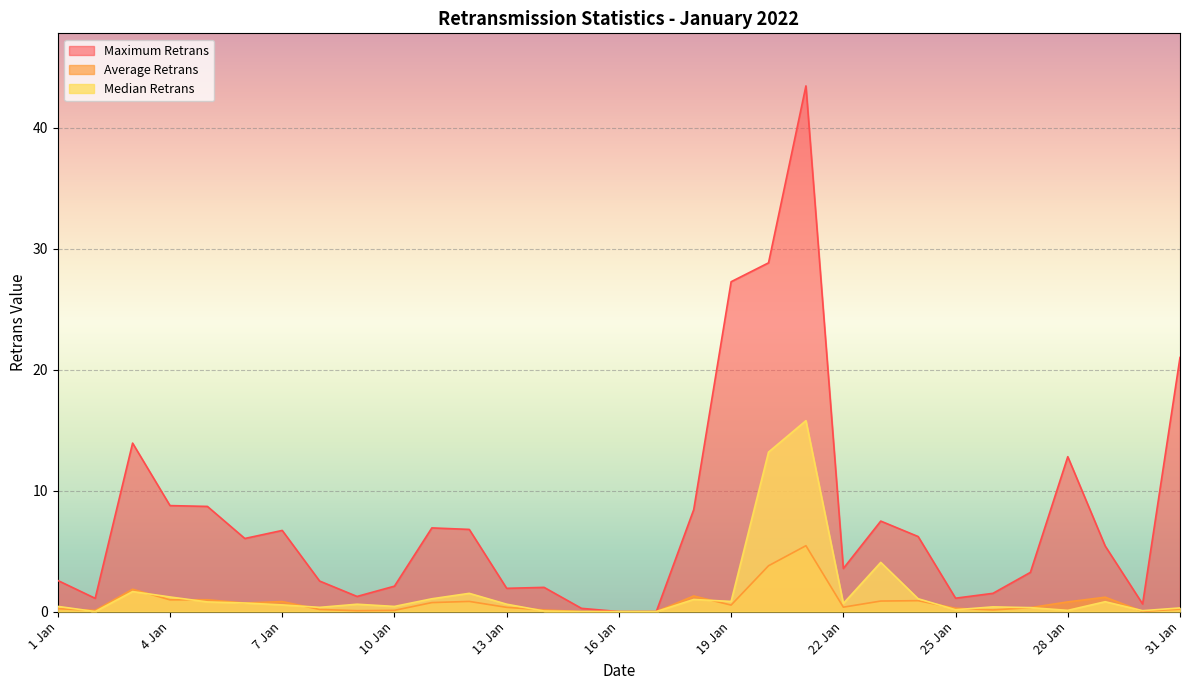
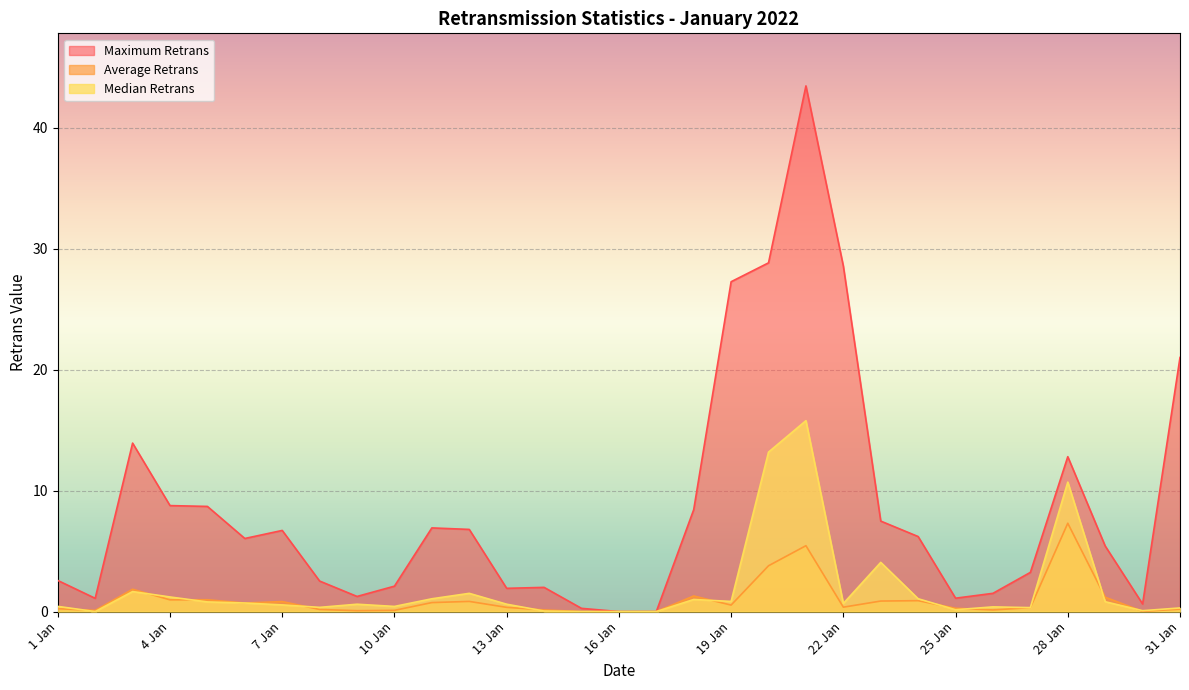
  {
    "Maximum Retrans": {
      "1 Jan": 2.6,
      "4 Jan": 8.8,
      "7 Jan": 6.7,
      "10 Jan": 2.1,
      "13 Jan": 1.9,
      "19 Jan": 27.3,
-     "22 Jan": 3.6,
+     "22 Jan": 28.6,
      "25 Jan": 1.1,
      "28 Jan": 12.8,
      "31 Jan": 21.0
    },
    "Average Retrans": {
      "4 Jan": 1.0,
      "7 Jan": 0.8,
      "10 Jan": 0.1,
      "13 Jan": 0.3,
      "19 Jan": 0.5,
      "22 Jan": 0.4,
-     "28 Jan": 0.8
+     "28 Jan": 7.3
    },
    "Median Retrans": {
      "4 Jan": 1.2,
      "7 Jan": 0.6,
      "10 Jan": 0.4,
      "13 Jan": 0.6,
      "19 Jan": 0.8,
      "22 Jan": 0.7,
-     "28 Jan": 0.1
+     "28 Jan": 10.7
    }
  }
